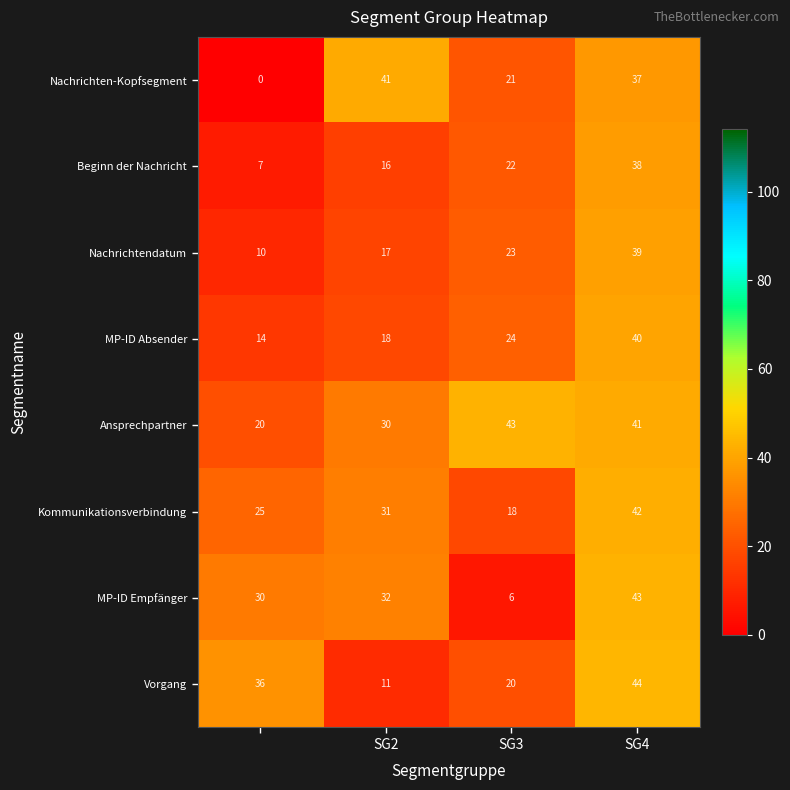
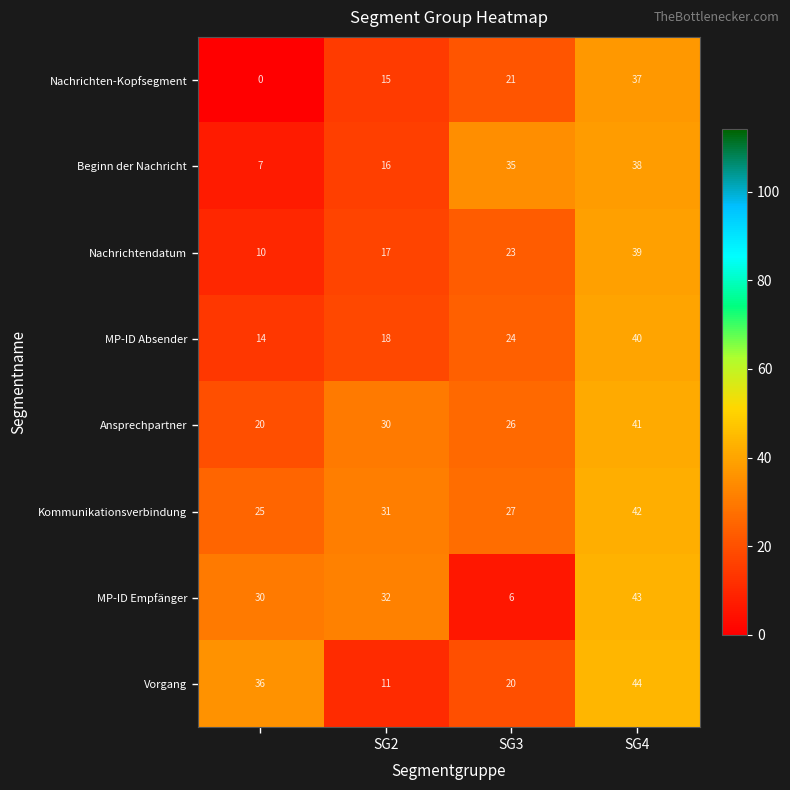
  {
    "Nachrichten-Kopfsegment": {
-     "SG2": 41,
+     "SG2": 15,
      "SG3": 21,
      "SG4": 37
    },
    "Beginn der Nachricht": {
      "SG2": 16,
-     "SG3": 22,
+     "SG3": 35,
      "SG4": 38
    },
    "Nachrichtendatum": {
      "SG2": 17,
      "SG3": 23,
      "SG4": 39
    },
    "MP-ID Absender": {
      "SG2": 18,
      "SG3": 24,
      "SG4": 40
    },
    "Ansprechpartner": {
      "SG2": 30,
-     "SG3": 43,
+     "SG3": 26,
      "SG4": 41
    },
    "Kommunikationsverbindung": {
      "SG2": 31,
-     "SG3": 18,
+     "SG3": 27,
      "SG4": 42
    },
    "MP-ID Empfänger": {
      "SG2": 32,
      "SG3": 6,
      "SG4": 43
    },
    "Vorgang": {
      "SG2": 11,
      "SG3": 20,
      "SG4": 44
    }
  }
